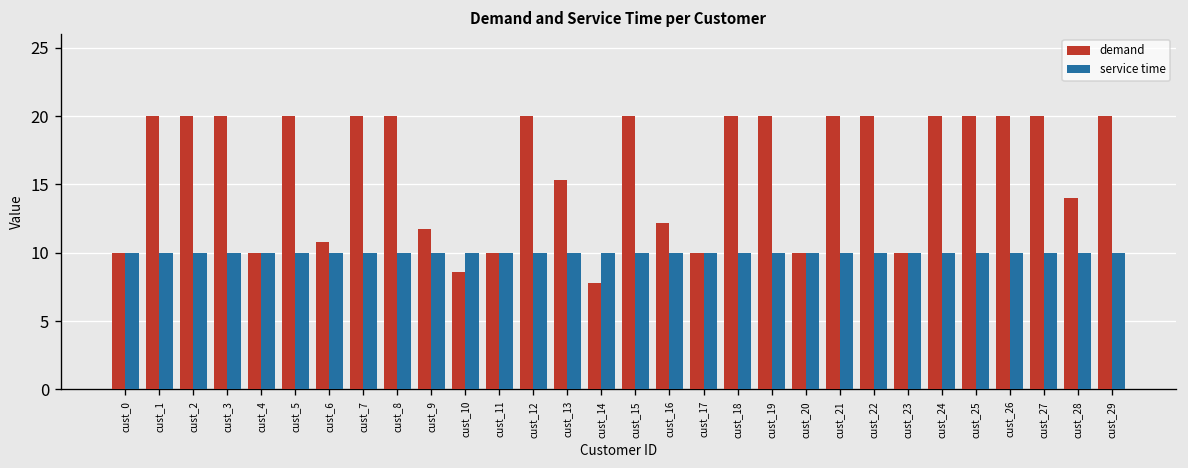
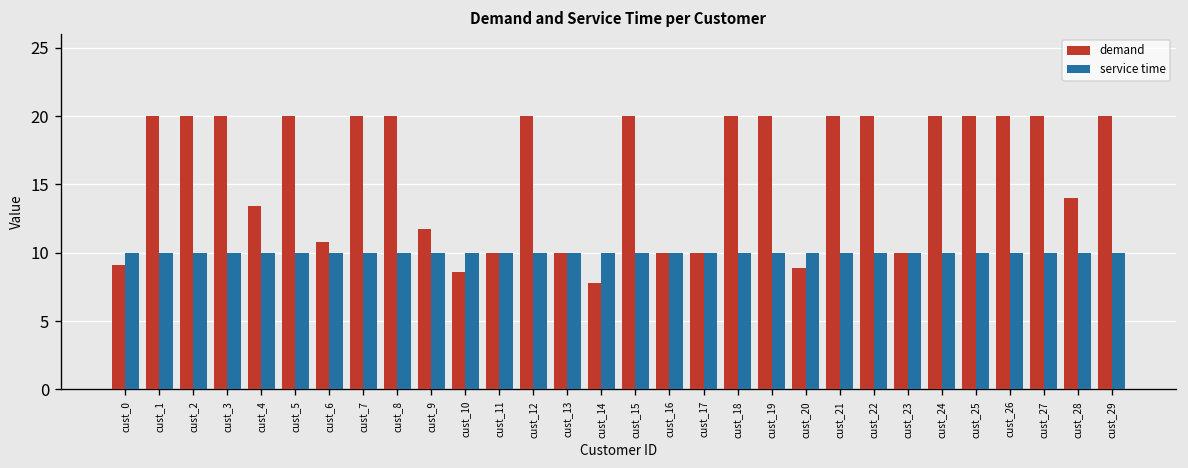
  {
    "demand": {
-     "cust_0": 10.0,
+     "cust_0": 9.1,
      "cust_1": 20.0,
      "cust_2": 20.0,
      "cust_3": 20.0,
-     "cust_4": 10.0,
+     "cust_4": 13.4,
      "cust_5": 20.0,
      "cust_6": 10.8,
      "cust_7": 20.0,
      "cust_8": 20.0,
      "cust_9": 11.7,
      "cust_10": 8.6,
      "cust_11": 10.0,
      "cust_12": 20.0,
-     "cust_13": 15.3,
+     "cust_13": 10.0,
      "cust_14": 7.8,
      "cust_15": 20.0,
-     "cust_16": 12.2,
+     "cust_16": 10.0,
      "cust_17": 10.0,
      "cust_18": 20.0,
      "cust_19": 20.0,
-     "cust_20": 10.0,
+     "cust_20": 8.9,
      "cust_21": 20.0,
      "cust_22": 20.0,
      "cust_23": 10.0,
      "cust_24": 20.0,
      "cust_25": 20.0,
      "cust_26": 20.0,
      "cust_27": 20.0,
      "cust_28": 14.0,
      "cust_29": 20.0
    },
    "service time": {
      "cust_0": 10.0,
      "cust_1": 10.0,
      "cust_2": 10.0,
      "cust_3": 10.0,
      "cust_4": 10.0,
      "cust_5": 10.0,
      "cust_6": 10.0,
      "cust_7": 10.0,
      "cust_8": 10.0,
      "cust_9": 10.0,
      "cust_10": 10.0,
      "cust_11": 10.0,
      "cust_12": 10.0,
      "cust_13": 10.0,
      "cust_14": 10.0,
      "cust_15": 10.0,
      "cust_16": 10.0,
      "cust_17": 10.0,
      "cust_18": 10.0,
      "cust_19": 10.0,
      "cust_20": 10.0,
      "cust_21": 10.0,
      "cust_22": 10.0,
      "cust_23": 10.0,
      "cust_24": 10.0,
      "cust_25": 10.0,
      "cust_26": 10.0,
      "cust_27": 10.0,
      "cust_28": 10.0,
      "cust_29": 10.0
    }
  }
